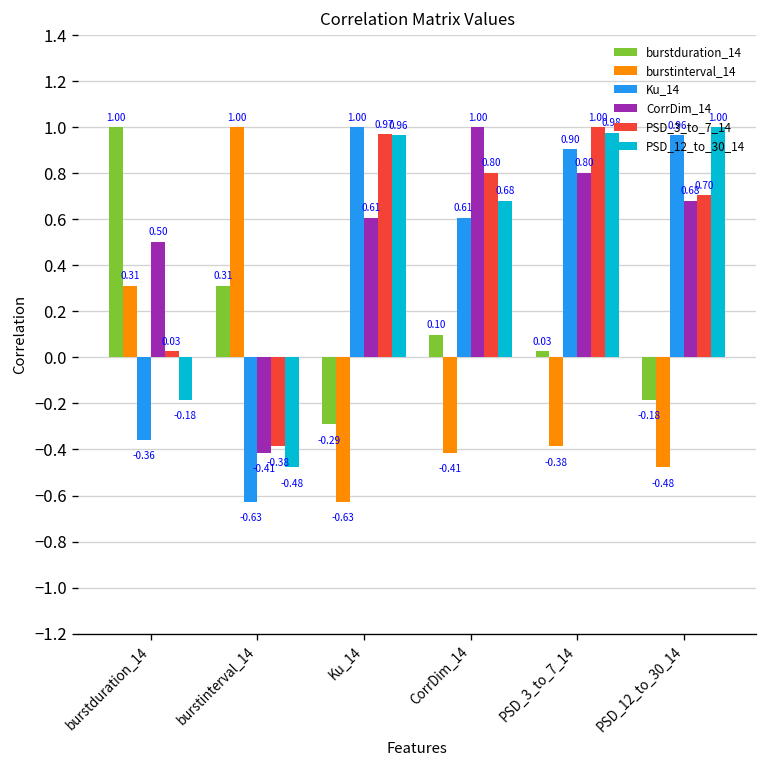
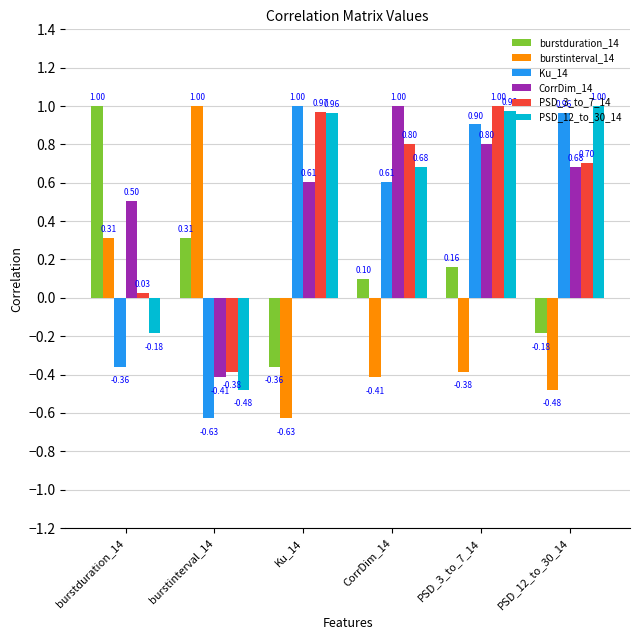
  {
    "burstduration_14": {
      "burstduration_14": 1.00,
      "burstinterval_14": 0.31,
-     "Ku_14": -0.29,
+     "Ku_14": -0.36,
      "CorrDim_14": 0.10,
-     "PSD_3_to_7_14": 0.03,
+     "PSD_3_to_7_14": 0.16,
      "PSD_12_to_30_14": -0.18
    },
    "burstinterval_14": {
      "burstduration_14": 0.31,
      "burstinterval_14": 1.00,
      "Ku_14": -0.63,
      "CorrDim_14": -0.41,
      "PSD_3_to_7_14": -0.38,
      "PSD_12_to_30_14": -0.48
    },
    "CorrDim_14": {
      "burstduration_14": 0.50,
      "burstinterval_14": -0.41,
      "Ku_14": 0.61,
      "CorrDim_14": 1.00,
      "PSD_3_to_7_14": 0.80,
      "PSD_12_to_30_14": 0.68
    },
    "PSD_3_to_7_14": {
      "burstduration_14": 0.03,
      "burstinterval_14": -0.38,
      "CorrDim_14": 0.80,
      "PSD_3_to_7_14": 1.00,
      "PSD_12_to_30_14": 0.70
    }
  }
